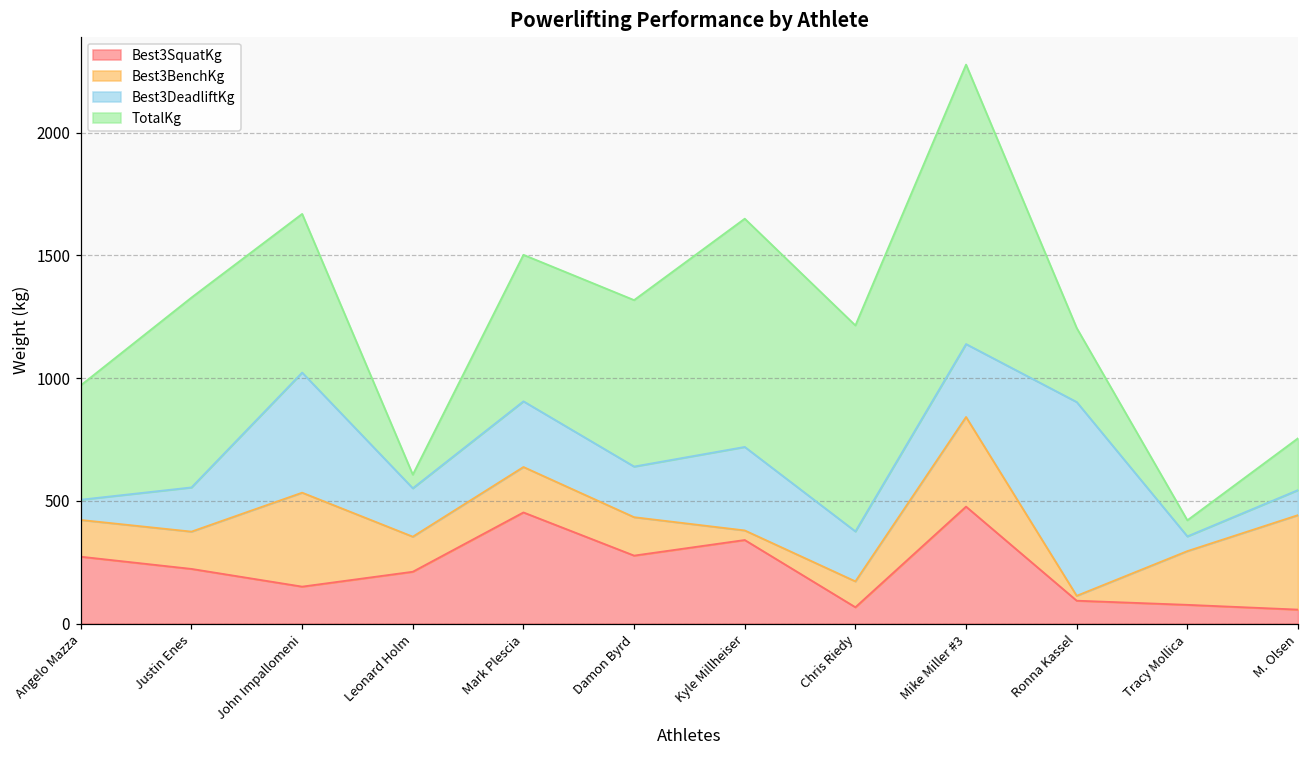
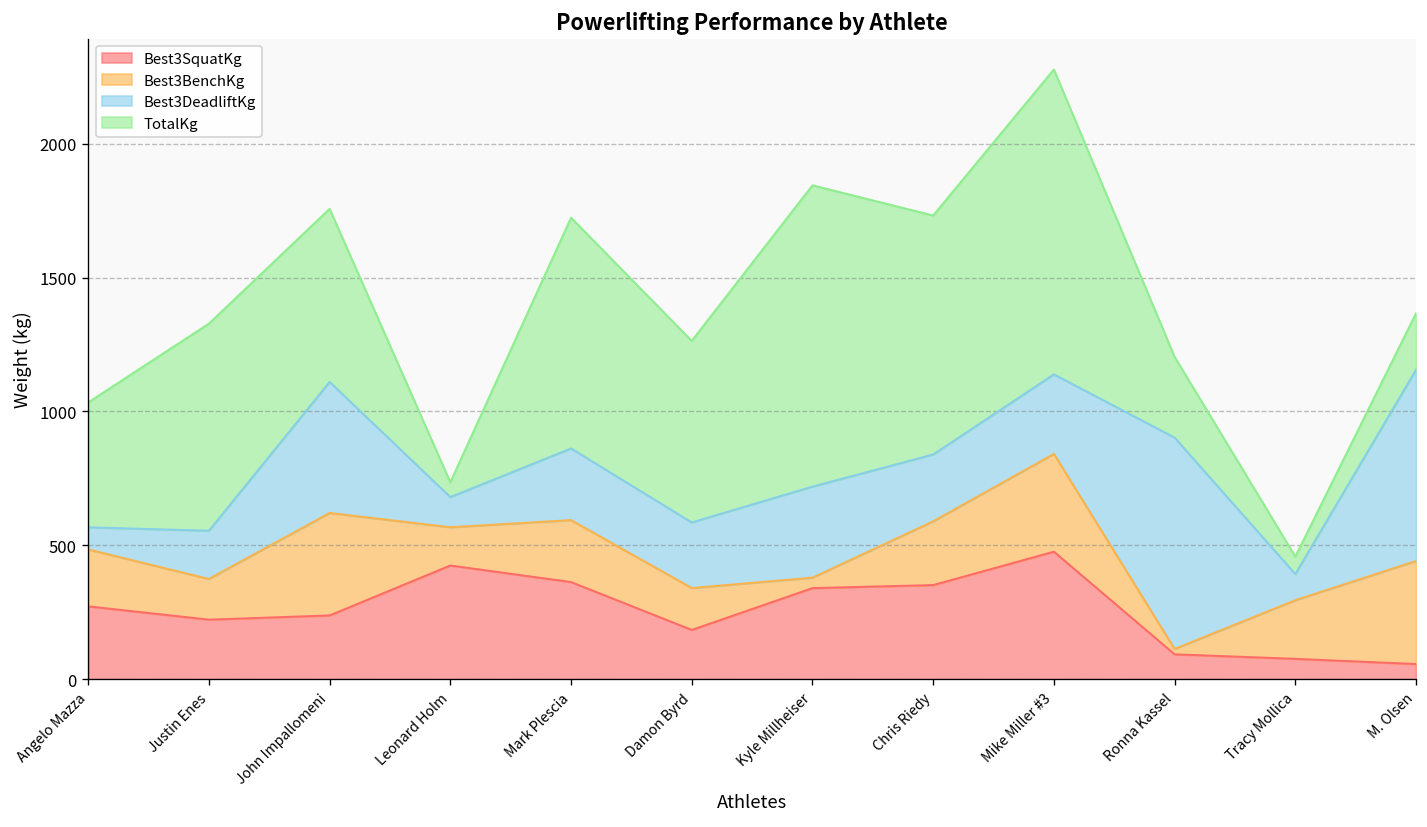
  {
    "Best3SquatKg": {
      "Angelo Mazza": 270,
      "Justin Enes": 220,
-     "John Impallomeni": 150,
-     "Leonard Holm": 210,
-     "Mark Plescia": 450,
-     "Damon Byrd": 280,
+     "John Impallomeni": 240,
+     "Leonard Holm": 420,
+     "Mark Plescia": 360,
+     "Damon Byrd": 180,
      "Kyle Millheiser": 340,
-     "Chris Riedy": 70,
+     "Chris Riedy": 350,
      "Mike Miller #3": 480,
      "Ronna Kassel": 90,
      "Tracy Mollica": 80,
      "M. Olsen": 60
    },
    "Best3BenchKg": {
-     "Angelo Mazza": 150,
+     "Angelo Mazza": 210,
      "Justin Enes": 150,
      "John Impallomeni": 380,
      "Leonard Holm": 140,
-     "Mark Plescia": 190,
+     "Mark Plescia": 230,
      "Damon Byrd": 160,
      "Kyle Millheiser": 40,
-     "Chris Riedy": 110,
+     "Chris Riedy": 240,
      "Mike Miller #3": 370,
      "Ronna Kassel": 20,
      "Tracy Mollica": 220,
      "M. Olsen": 380
    },
    "Best3DeadliftKg": {
      "Angelo Mazza": 80,
      "Justin Enes": 180,
      "John Impallomeni": 490,
-     "Leonard Holm": 200,
+     "Leonard Holm": 110,
      "Mark Plescia": 270,
-     "Damon Byrd": 210,
+     "Damon Byrd": 240,
      "Kyle Millheiser": 340,
-     "Chris Riedy": 200,
+     "Chris Riedy": 250,
      "Mike Miller #3": 300,
      "Ronna Kassel": 790,
-     "Tracy Mollica": 60,
-     "M. Olsen": 100
+     "Tracy Mollica": 100,
+     "M. Olsen": 710
    },
    "TotalKg": {
      "Angelo Mazza": 470,
      "Justin Enes": 770,
      "John Impallomeni": 650,
      "Leonard Holm": 60,
-     "Mark Plescia": 600,
+     "Mark Plescia": 860,
      "Damon Byrd": 680,
-     "Kyle Millheiser": 930,
-     "Chris Riedy": 840,
+     "Kyle Millheiser": 1120,
+     "Chris Riedy": 890,
      "Mike Miller #3": 1140,
      "Ronna Kassel": 300,
      "Tracy Mollica": 70,
      "M. Olsen": 210
    }
  }
